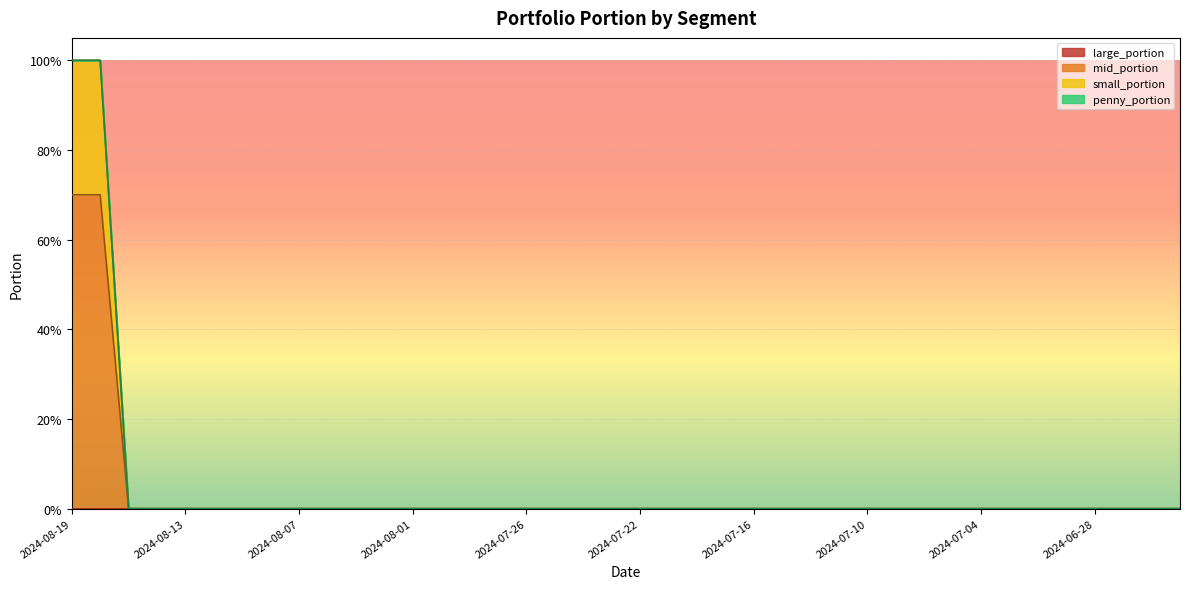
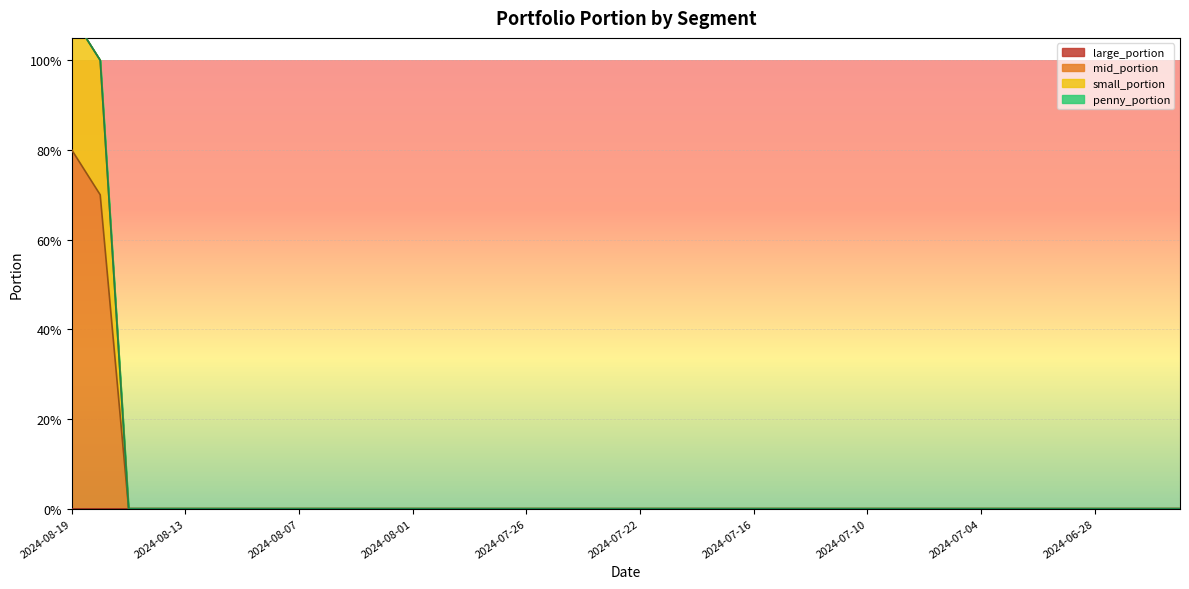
  {
    "large_portion": {
      "2024-08-19": "0%"
    },
    "mid_portion": {
-     "2024-08-19": "70%"
+     "2024-08-19": "80%"
    }
  }
